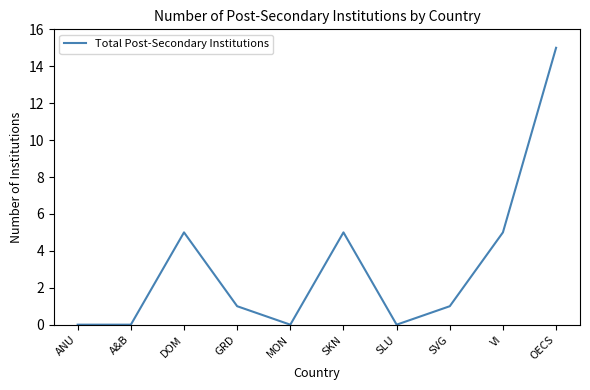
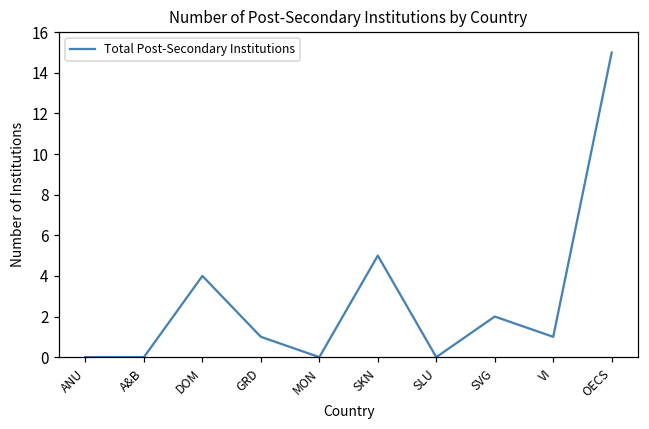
  {
    "ANU": 0,
    "A&B": 0,
-   "DOM": 5,
+   "DOM": 4,
    "GRD": 1,
    "MON": 0,
    "SKN": 5,
    "SLU": 0,
-   "SVG": 1,
-   "VI": 5,
+   "SVG": 2,
+   "VI": 1,
    "OECS": 15
  }
